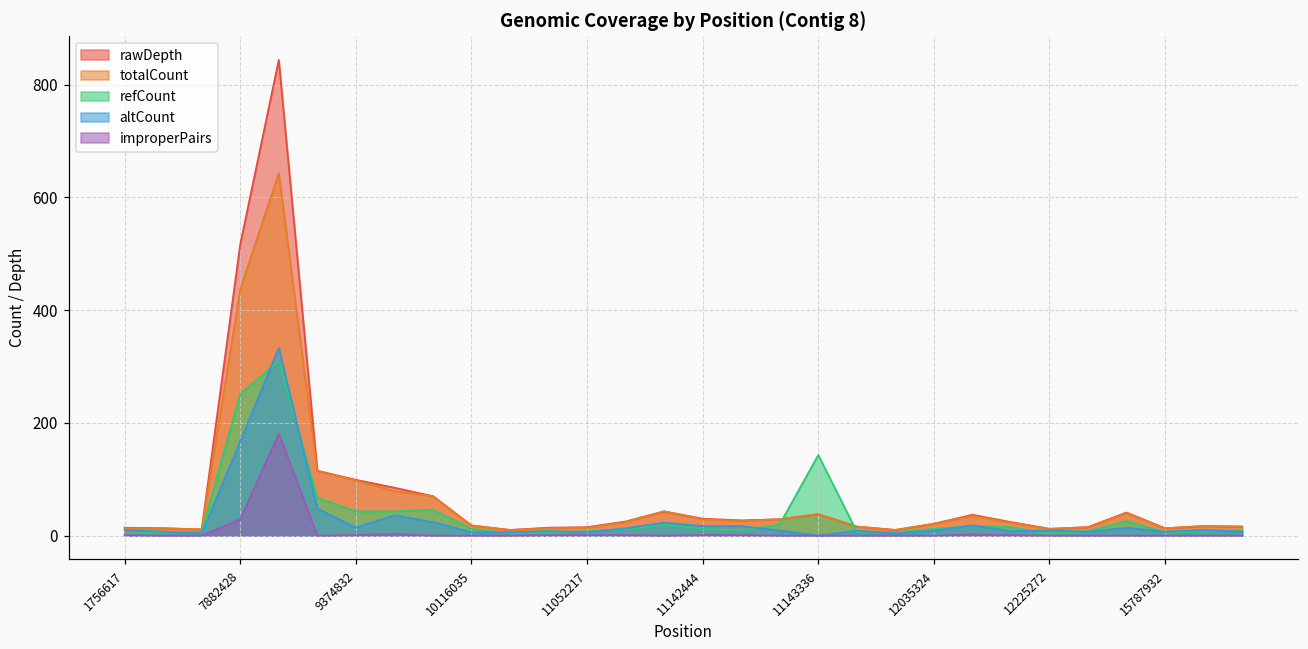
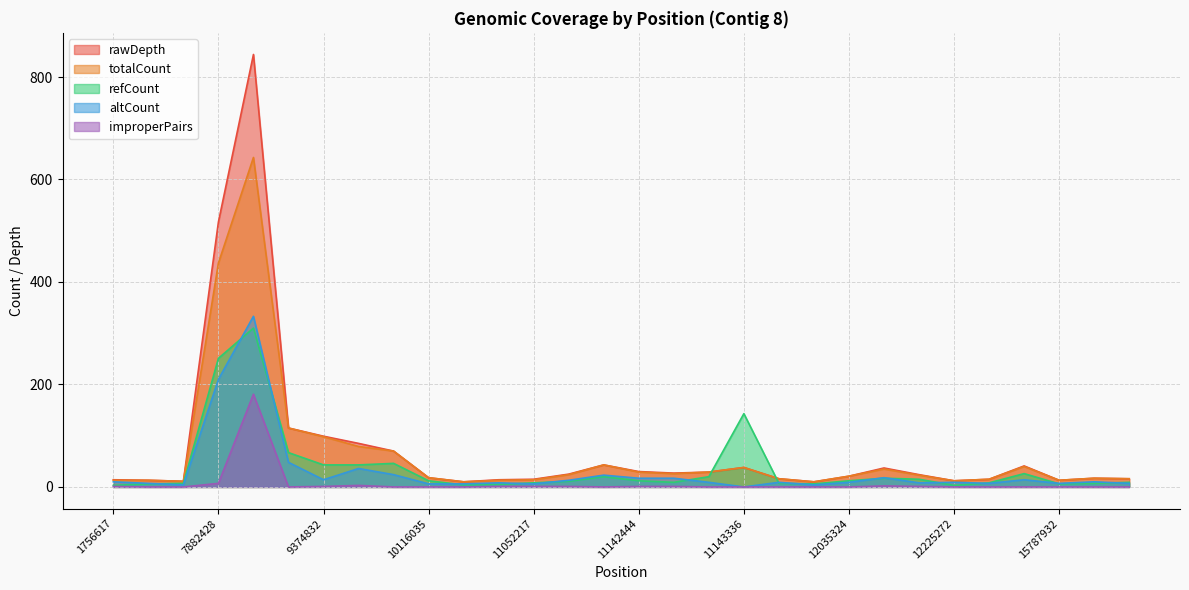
  {
    "refCount": {
      "7882428": 250,
      "9374832": 40,
      "10116035": 10,
      "11142444": 10,
      "11143336": 140
    },
    "altCount": {
-     "7882428": 170,
+     "7882428": 210,
      "9374832": 10,
      "10116035": 10,
      "11142444": 20
    },
    "improperPairs": {
-     "7882428": 30,
+     "7882428": 10,
      "9374832": 0,
      "10116035": 0,
      "11142444": 0,
      "12035324": 0,
      "15787932": 0
    }
  }
